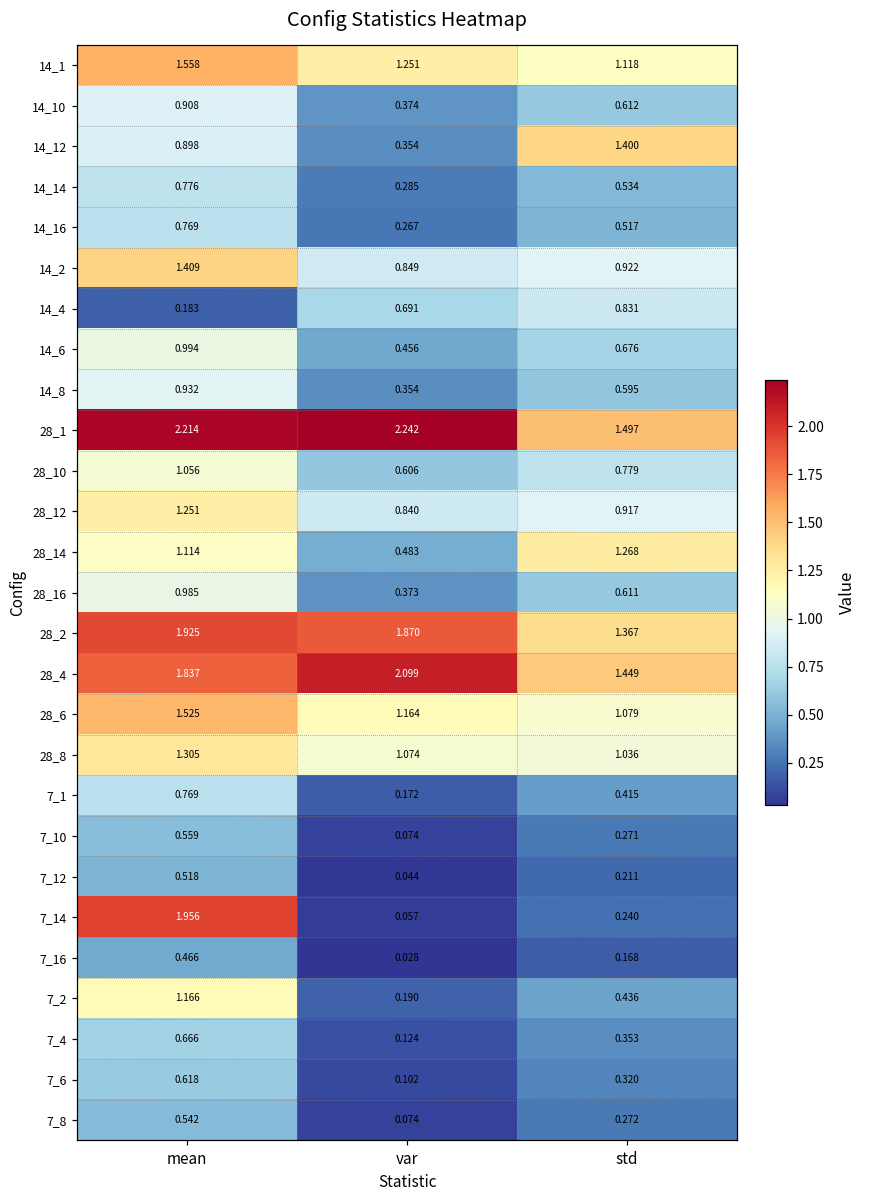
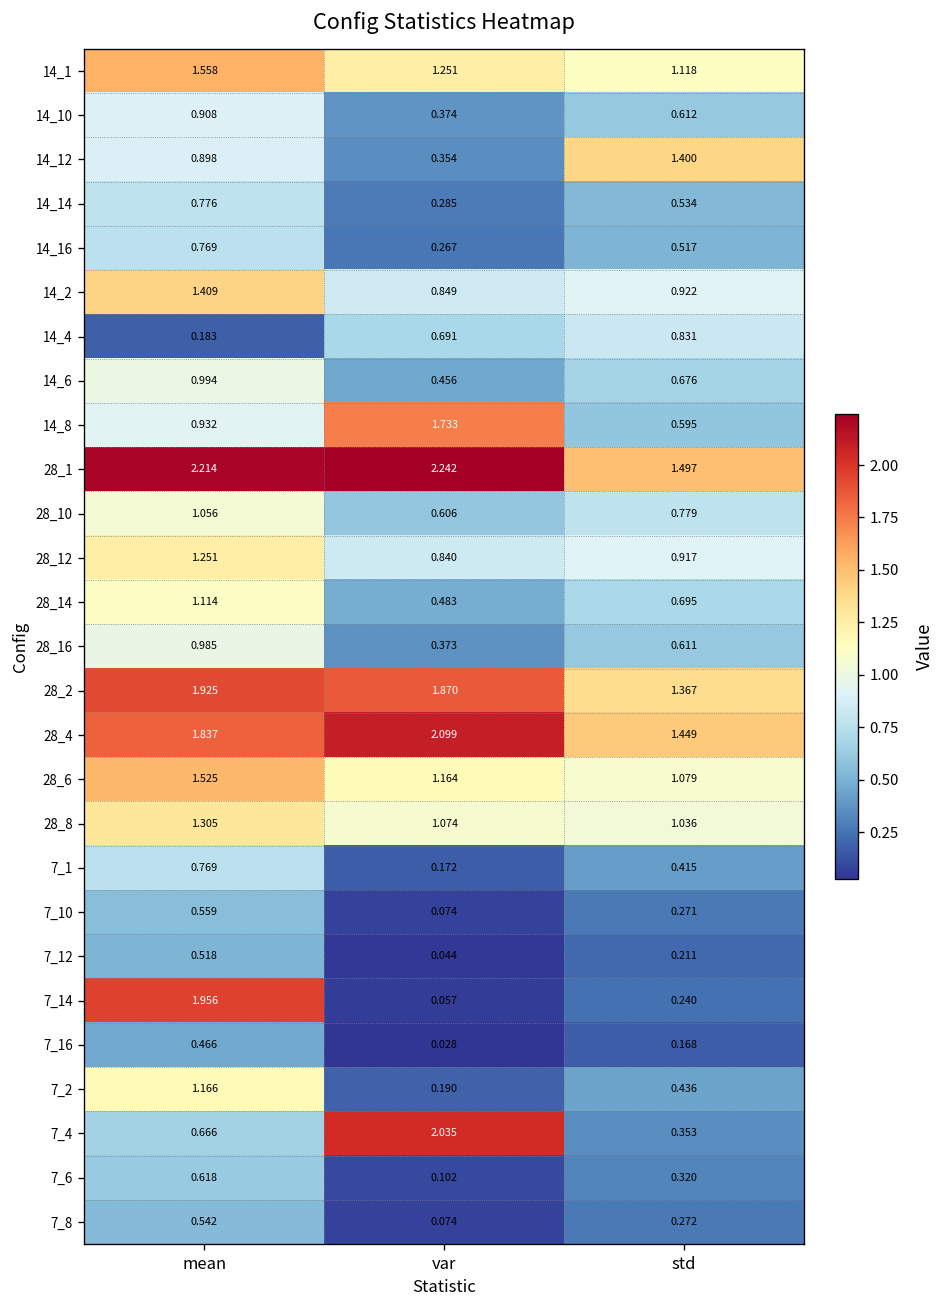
  {
    "14_1": {
      "mean": 1.558,
      "var": 1.251,
      "std": 1.118
    },
    "14_10": {
      "mean": 0.908,
      "var": 0.374,
      "std": 0.612
    },
    "14_12": {
      "mean": 0.898,
      "var": 0.354,
      "std": 1.400
    },
    "14_14": {
      "mean": 0.776,
      "var": 0.285,
      "std": 0.534
    },
    "14_16": {
      "mean": 0.769,
      "var": 0.267,
      "std": 0.517
    },
    "14_2": {
      "mean": 1.409,
      "var": 0.849,
      "std": 0.922
    },
    "14_4": {
      "mean": 0.183,
      "var": 0.691,
      "std": 0.831
    },
    "14_6": {
      "mean": 0.994,
      "var": 0.456,
      "std": 0.676
    },
    "14_8": {
      "mean": 0.932,
-     "var": 0.354,
+     "var": 1.733,
      "std": 0.595
    },
    "28_1": {
      "mean": 2.214,
      "var": 2.242,
      "std": 1.497
    },
    "28_10": {
      "mean": 1.056,
      "var": 0.606,
      "std": 0.779
    },
    "28_12": {
      "mean": 1.251,
      "var": 0.840,
      "std": 0.917
    },
    "28_14": {
      "mean": 1.114,
      "var": 0.483,
-     "std": 1.268
+     "std": 0.695
    },
    "28_16": {
      "mean": 0.985,
      "var": 0.373,
      "std": 0.611
    },
    "28_2": {
      "mean": 1.925,
      "var": 1.870,
      "std": 1.367
    },
    "28_4": {
      "mean": 1.837,
      "var": 2.099,
      "std": 1.449
    },
    "28_6": {
      "mean": 1.525,
      "var": 1.164,
      "std": 1.079
    },
    "28_8": {
      "mean": 1.305,
      "var": 1.074,
      "std": 1.036
    },
    "7_1": {
      "mean": 0.769,
      "var": 0.172,
      "std": 0.415
    },
    "7_10": {
      "mean": 0.559,
      "var": 0.074,
      "std": 0.271
    },
    "7_12": {
      "mean": 0.518,
      "var": 0.044,
      "std": 0.211
    },
    "7_14": {
      "mean": 1.956,
      "var": 0.057,
      "std": 0.240
    },
    "7_16": {
      "mean": 0.466,
      "var": 0.028,
      "std": 0.168
    },
    "7_2": {
      "mean": 1.166,
      "var": 0.190,
      "std": 0.436
    },
    "7_4": {
      "mean": 0.666,
-     "var": 0.124,
+     "var": 2.035,
      "std": 0.353
    },
    "7_6": {
      "mean": 0.618,
      "var": 0.102,
      "std": 0.320
    },
    "7_8": {
      "mean": 0.542,
      "var": 0.074,
      "std": 0.272
    }
  }
